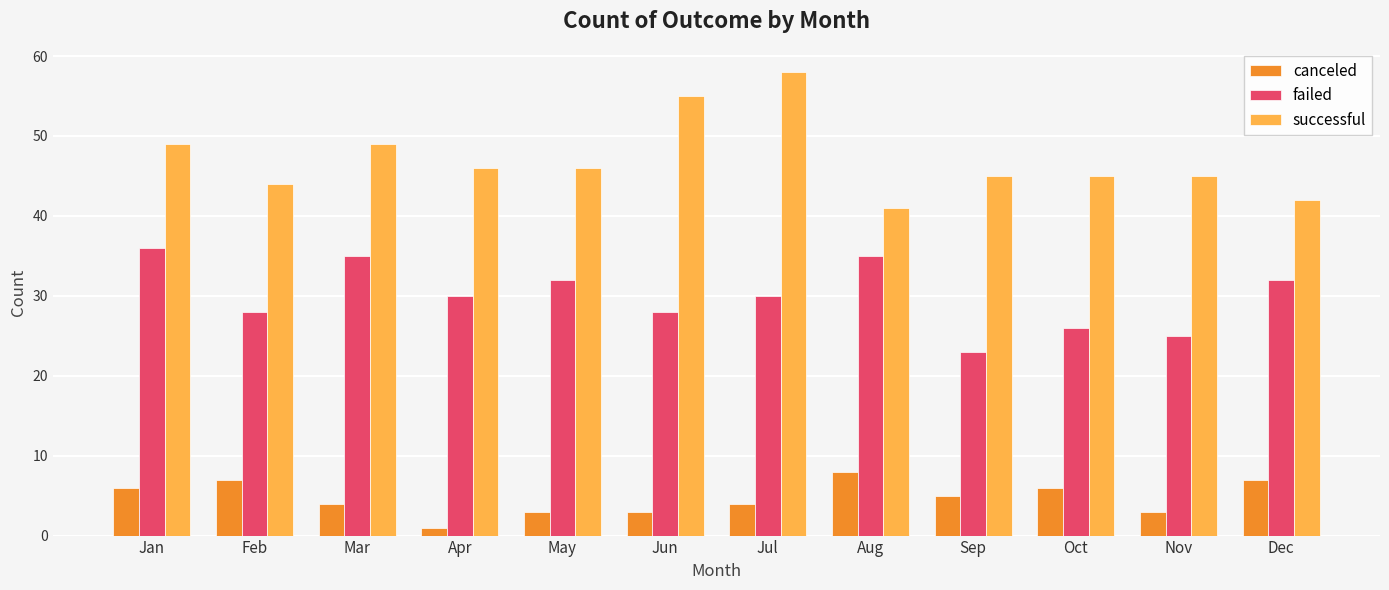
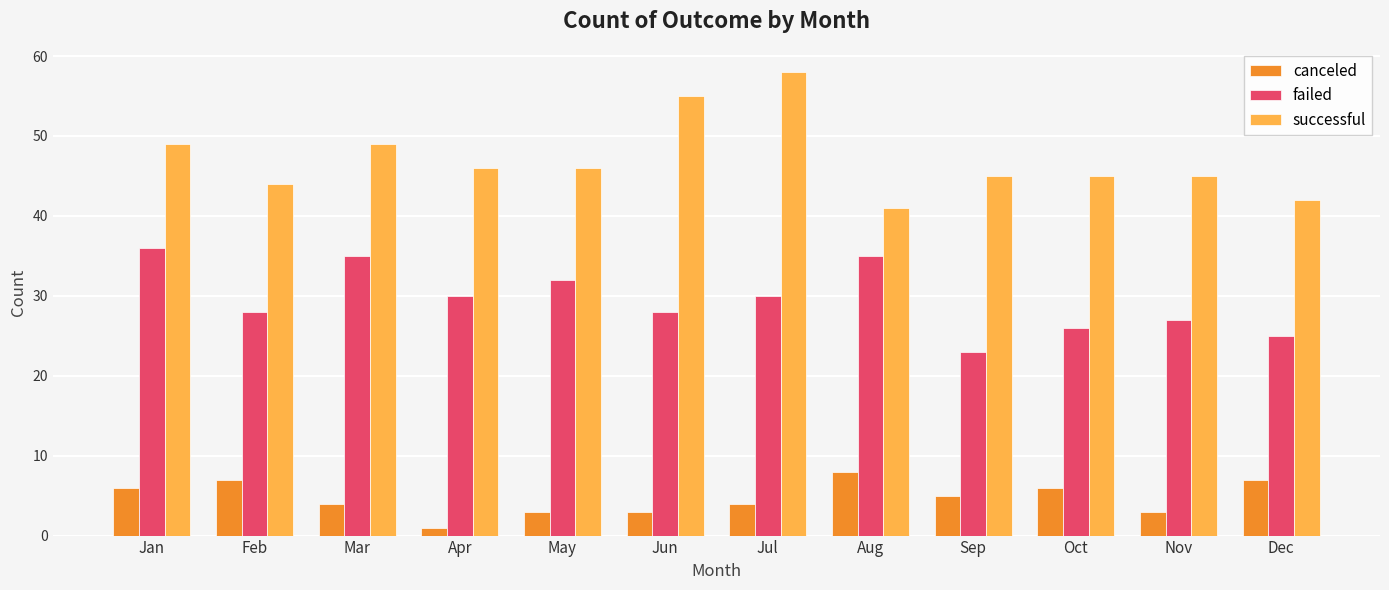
  {
    "failed": {
      "Jan": 36,
      "Feb": 28,
      "Mar": 35,
      "Apr": 30,
      "May": 32,
      "Jun": 28,
      "Jul": 30,
      "Aug": 35,
      "Sep": 23,
      "Oct": 26,
-     "Nov": 25,
-     "Dec": 32
+     "Nov": 27,
+     "Dec": 25
    }
  }
